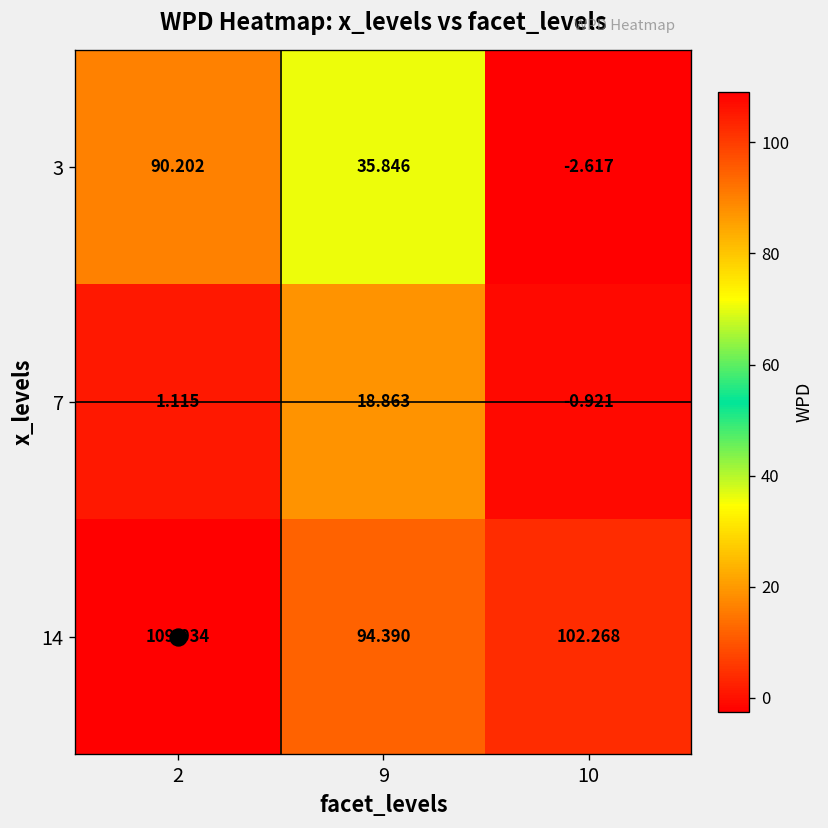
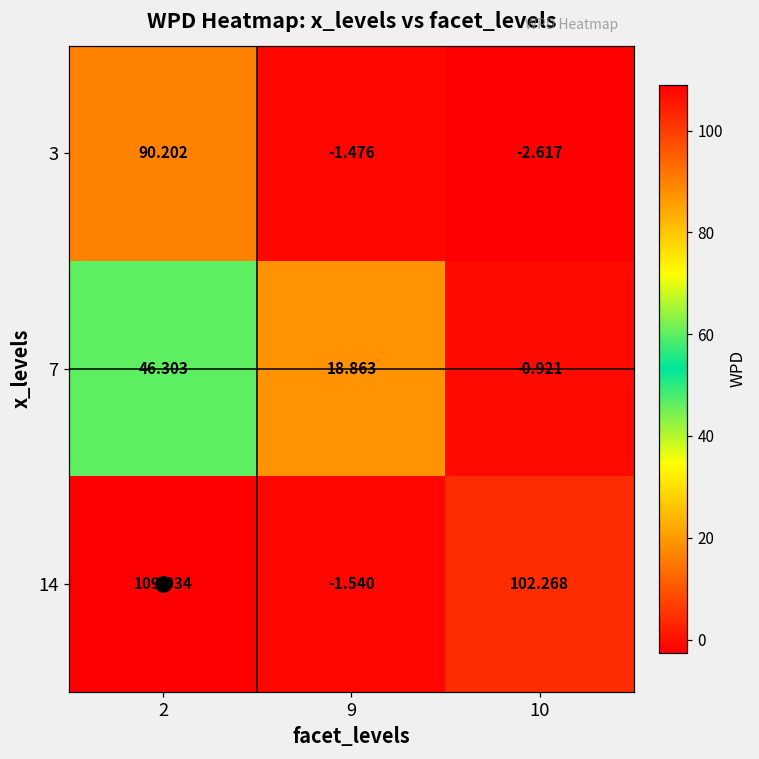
  {
    "3": {
      "2": 90.202,
-     "9": 35.846,
+     "9": -1.476,
      "10": -2.617
    },
    "7": {
-     "2": 1.115,
+     "2": 46.303,
      "9": 18.863,
      "10": -0.921
    },
    "14": {
-     "9": 94.390,
+     "9": -1.540,
      "10": 102.268
    }
  }
